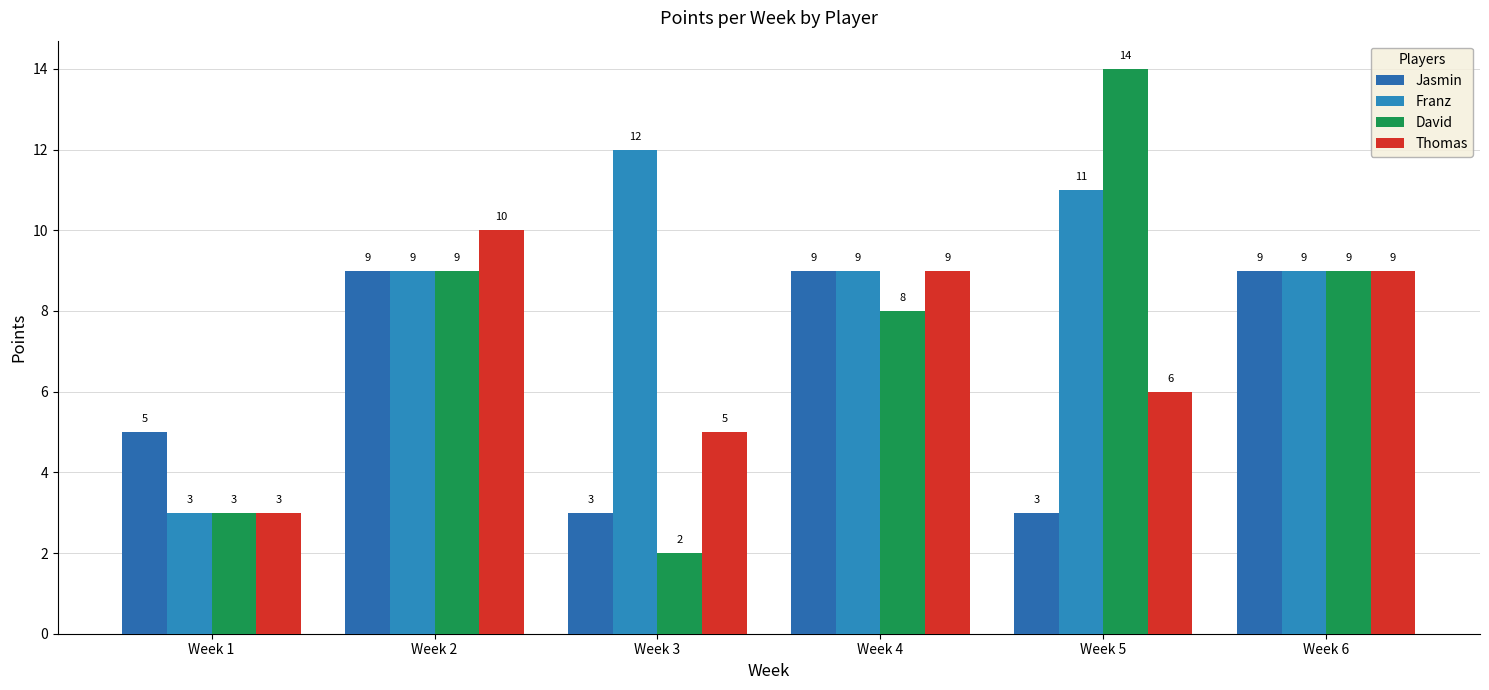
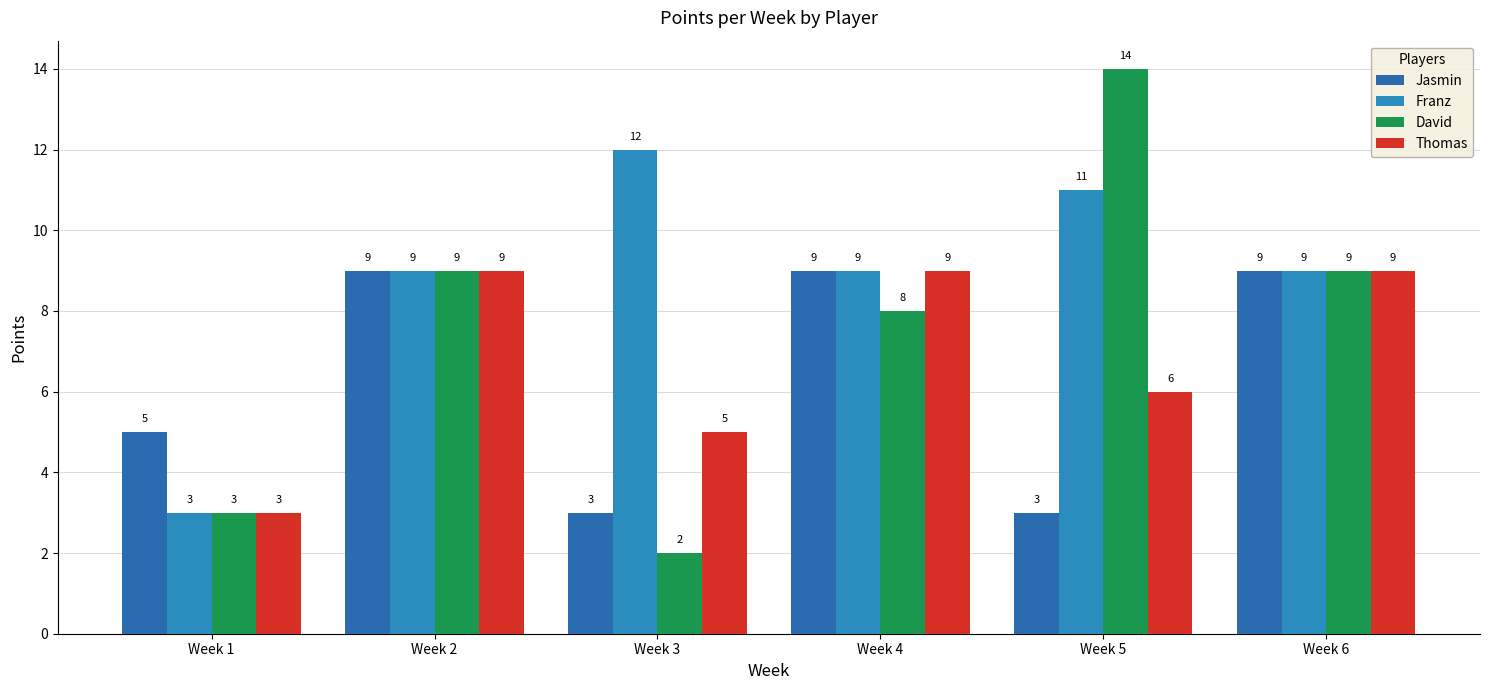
  {
    "David": {
      "Week 1": 3,
      "Week 2": 9,
      "Week 3": 2,
      "Week 4": 8,
      "Week 5": 14,
      "Week 6": 9
    },
    "Thomas": {
      "Week 1": 3,
-     "Week 2": 10,
+     "Week 2": 9,
      "Week 3": 5,
      "Week 4": 9,
      "Week 5": 6,
      "Week 6": 9
    }
  }
